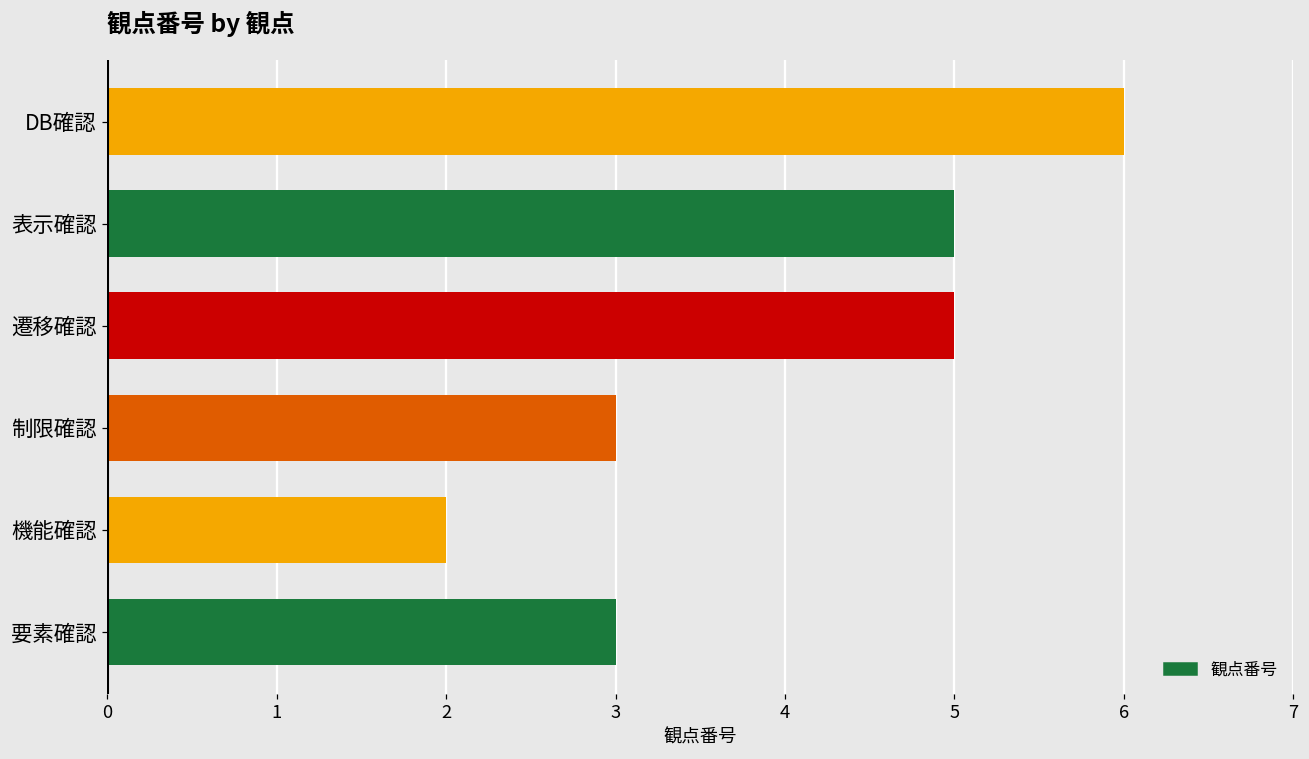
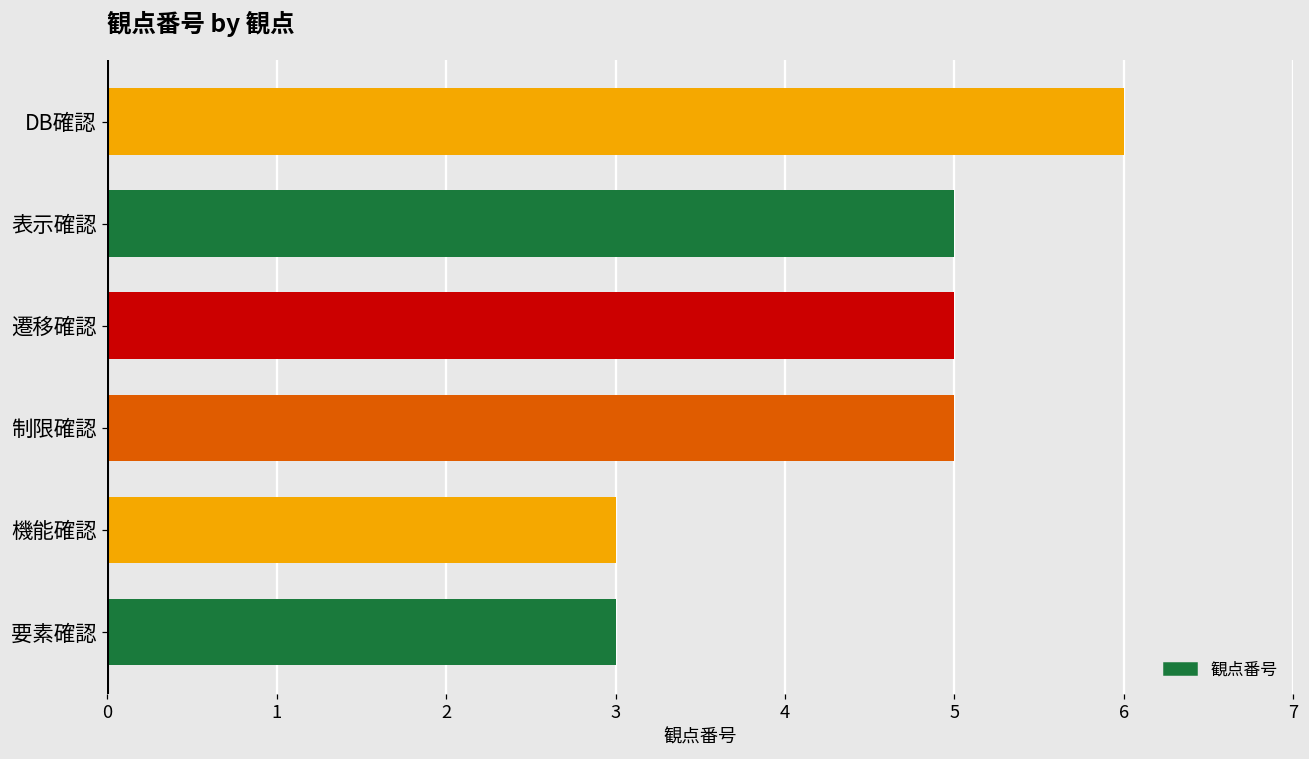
  {
    "DB確認": 6,
    "表示確認": 5,
    "遷移確認": 5,
-   "制限確認": 3,
-   "機能確認": 2,
+   "制限確認": 5,
+   "機能確認": 3,
    "要素確認": 3
  }
